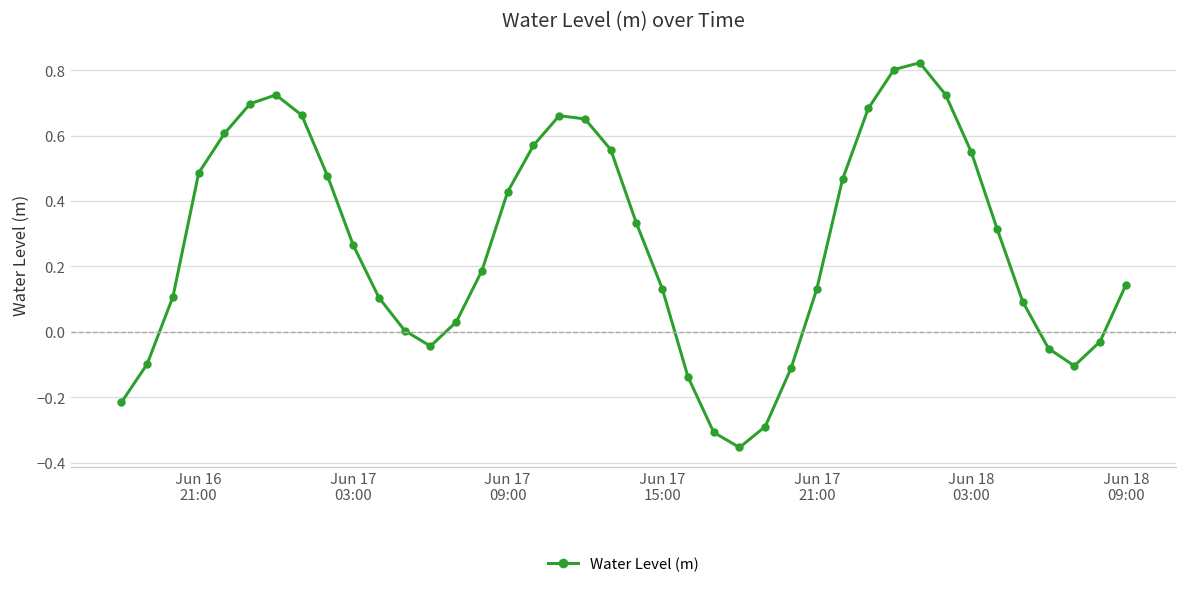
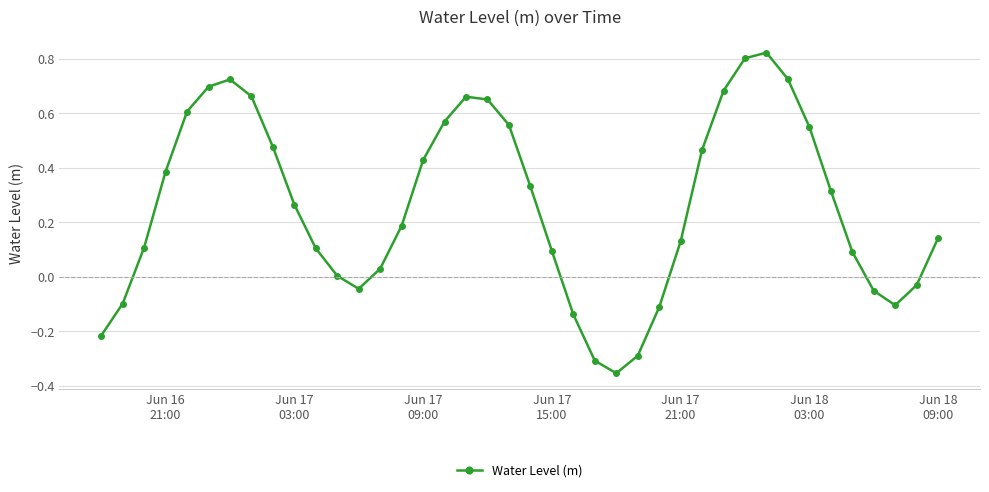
  {
-   "Jun 16 21:00": 0.49,
+   "Jun 16 21:00": 0.39,
    "Jun 17 03:00": 0.27,
    "Jun 17 09:00": 0.43,
-   "Jun 17 15:00": 0.13,
+   "Jun 17 15:00": 0.10,
    "Jun 17 21:00": 0.13,
    "Jun 18 03:00": 0.55,
    "Jun 18 09:00": 0.14
  }
